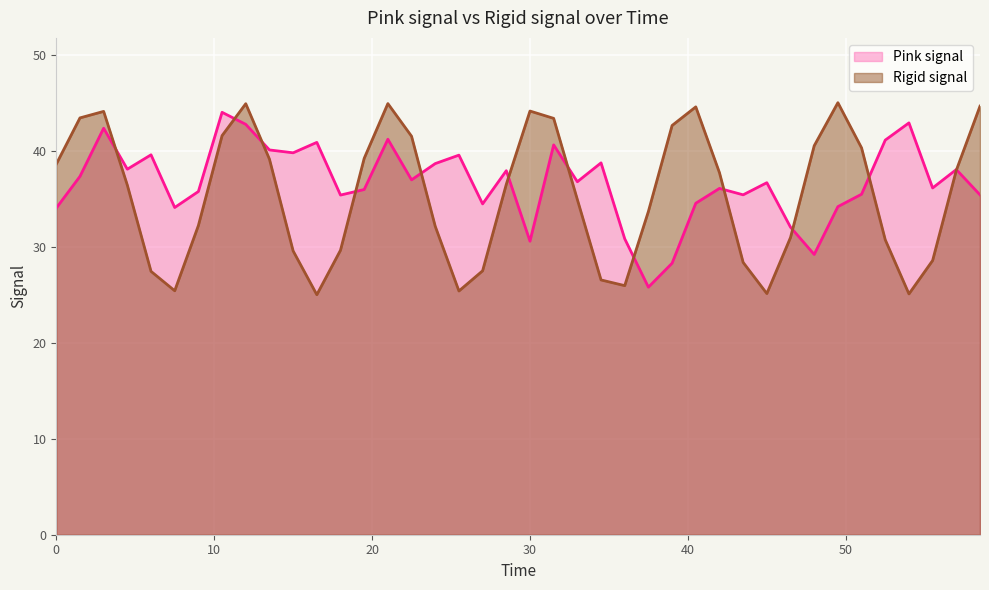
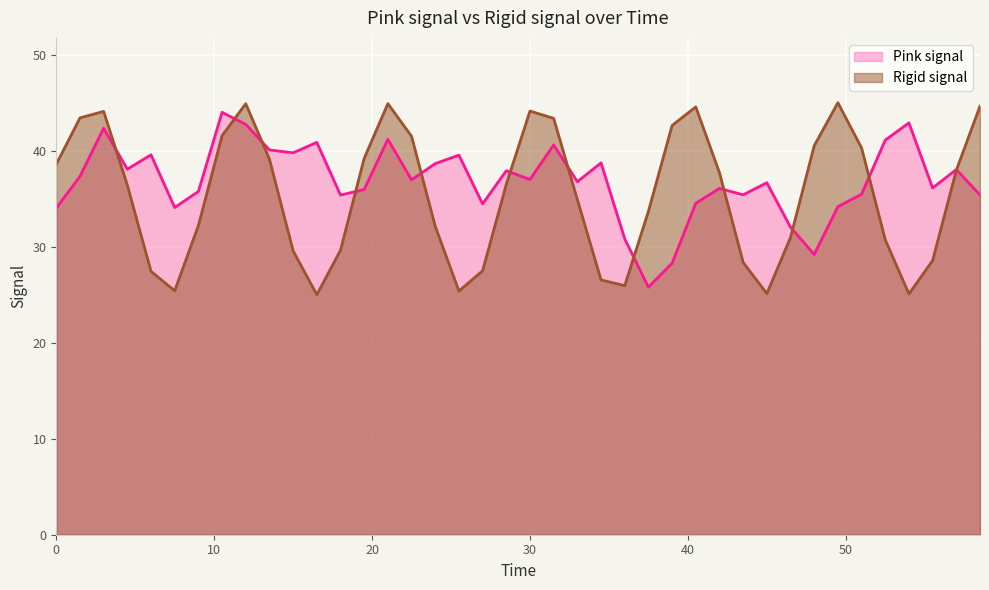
  {
    "Pink signal": {
      "0": 34,
-     "30": 31
+     "30": 37
    },
    "Rigid signal": {
      "0": 39,
      "30": 44
    }
  }
